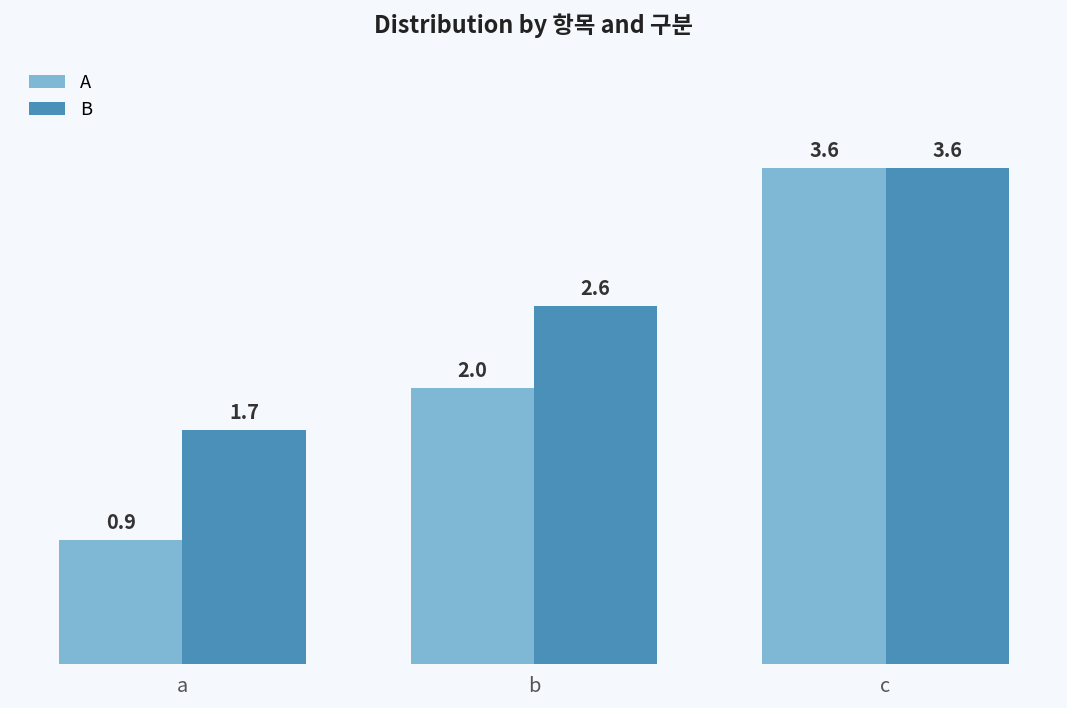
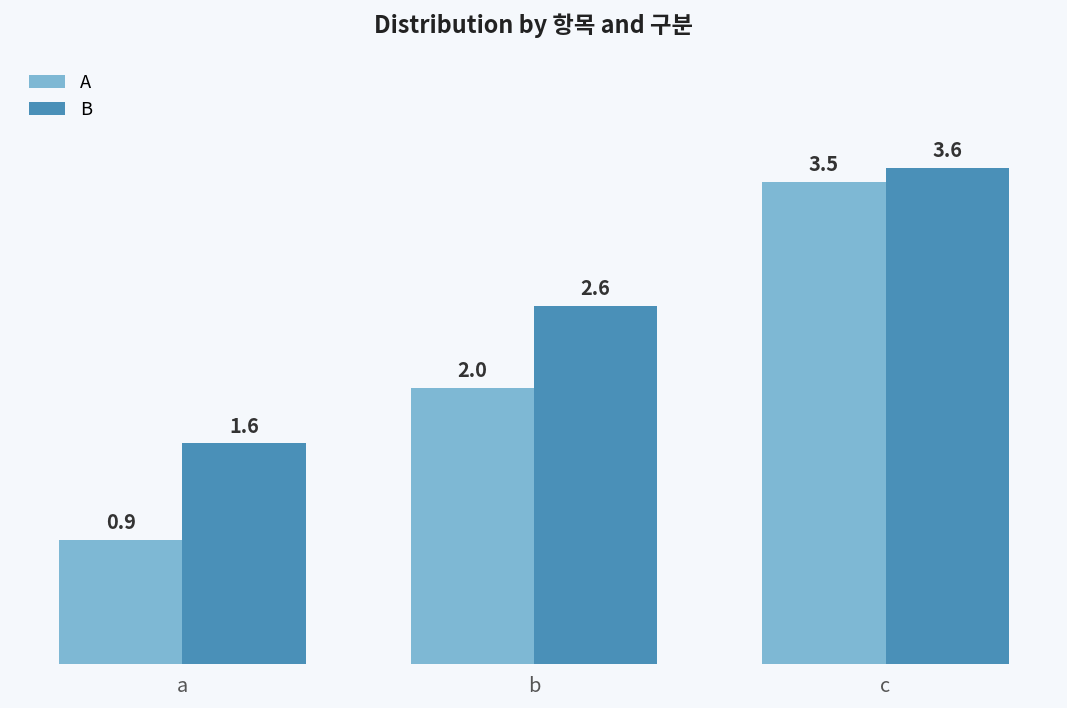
  {
    "A": {
      "a": 0.9,
      "b": 2.0,
-     "c": 3.6
+     "c": 3.5
    },
    "B": {
-     "a": 1.7,
+     "a": 1.6,
      "b": 2.6,
      "c": 3.6
    }
  }
